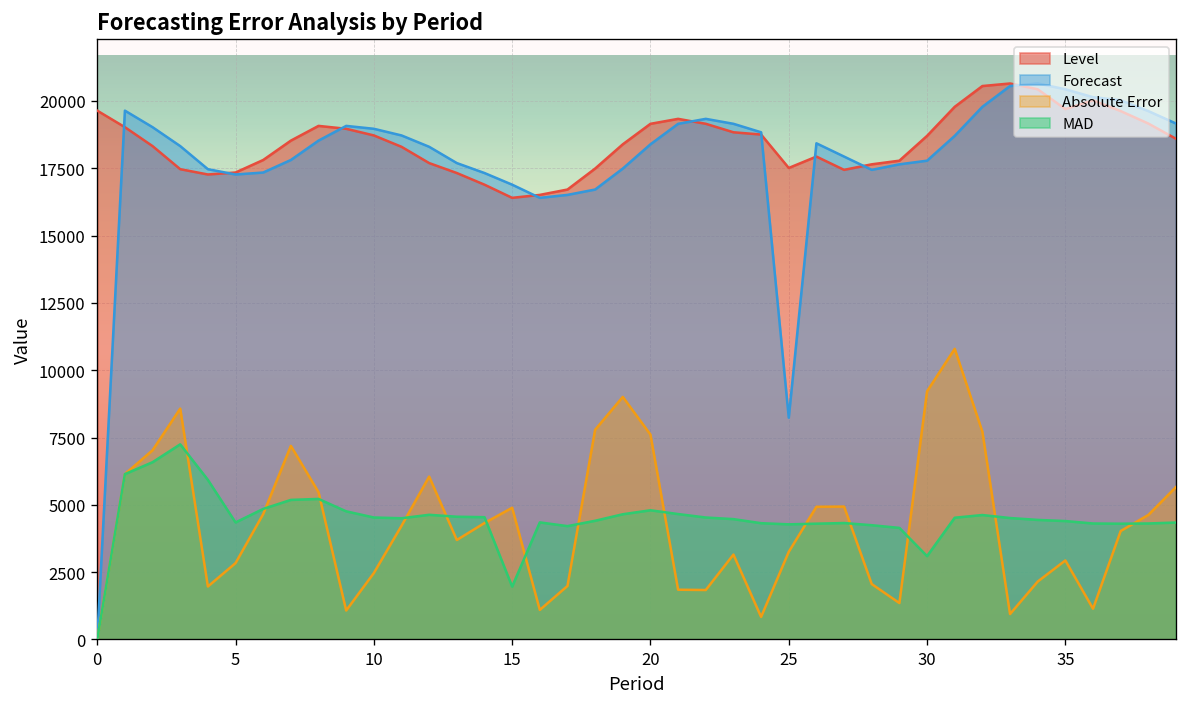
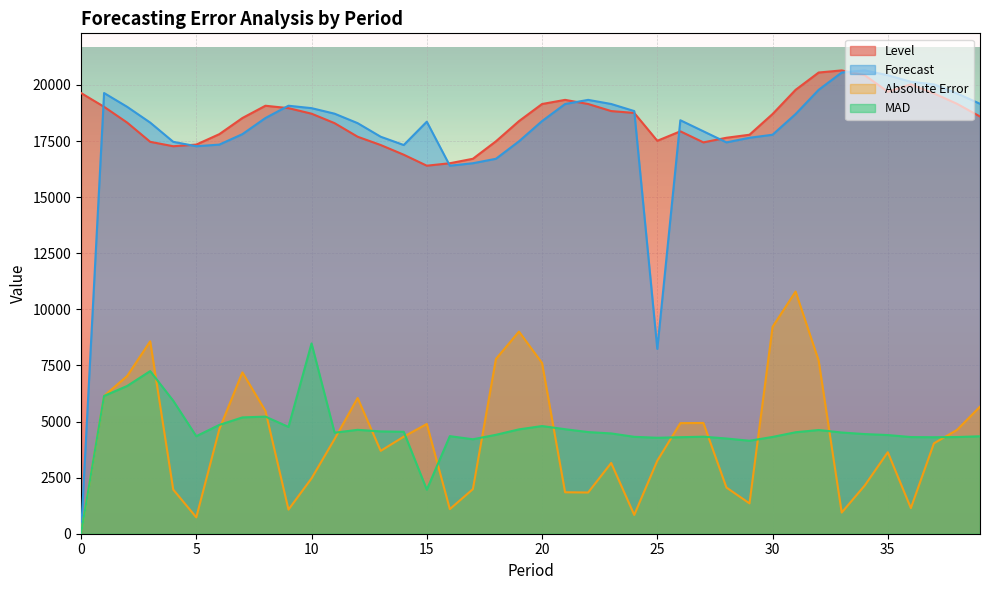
  {
    "Level": {
      "0": 19600,
      "10": 18700,
      "15": 16400,
      "20": 19200,
      "25": 17500,
      "30": 18700
    },
    "Forecast": {
      "10": 19000,
-     "15": 16900,
+     "15": 18400,
      "20": 18400,
      "25": 8200,
      "30": 17800
    },
    "Absolute Error": {
-     "5": 2800,
+     "5": 700,
      "10": 2500,
      "15": 4900,
      "20": 7600,
      "25": 3300,
      "30": 9200,
-     "35": 2900
+     "35": 3600
    },
    "MAD": {
      "5": 4300,
-     "10": 4500,
+     "10": 8500,
      "15": 2000,
      "20": 4800,
      "25": 4300,
-     "30": 3100,
+     "30": 4300,
      "35": 4400
    }
  }
